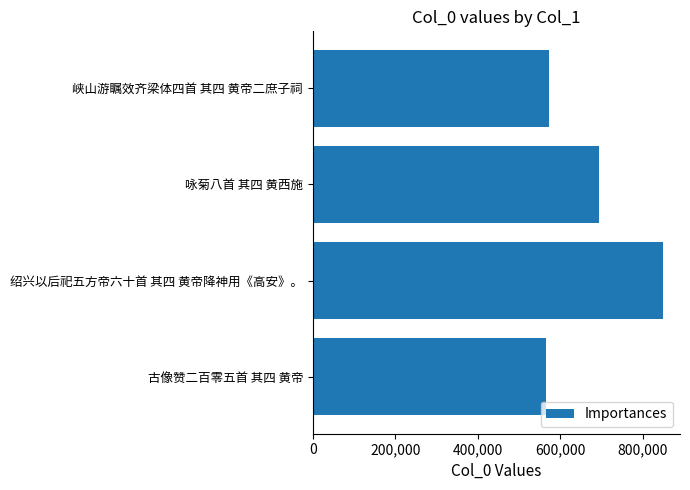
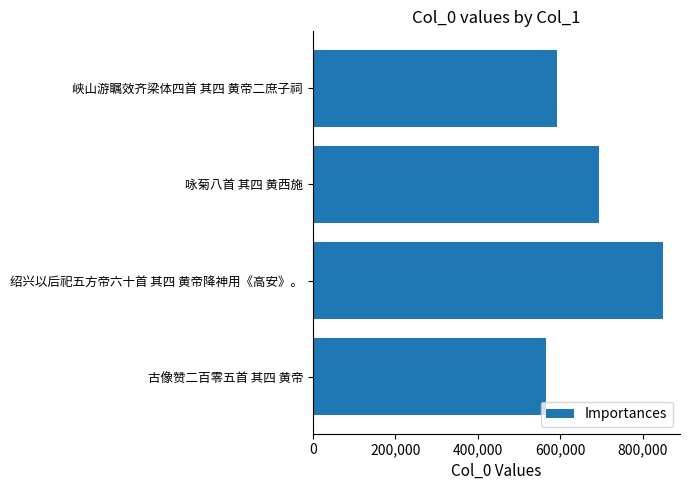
  {
-   "峡山游瞩效齐梁体四首 其四 黄帝二庶子祠": "570,000",
+   "峡山游瞩效齐梁体四首 其四 黄帝二庶子祠": "590,000",
    "咏菊八首 其四 黄西施": "690,000",
    "绍兴以后祀五方帝六十首 其四 黄帝降神用《高安》。": "850,000",
    "古像赞二百零五首 其四 黄帝": "570,000"
  }
